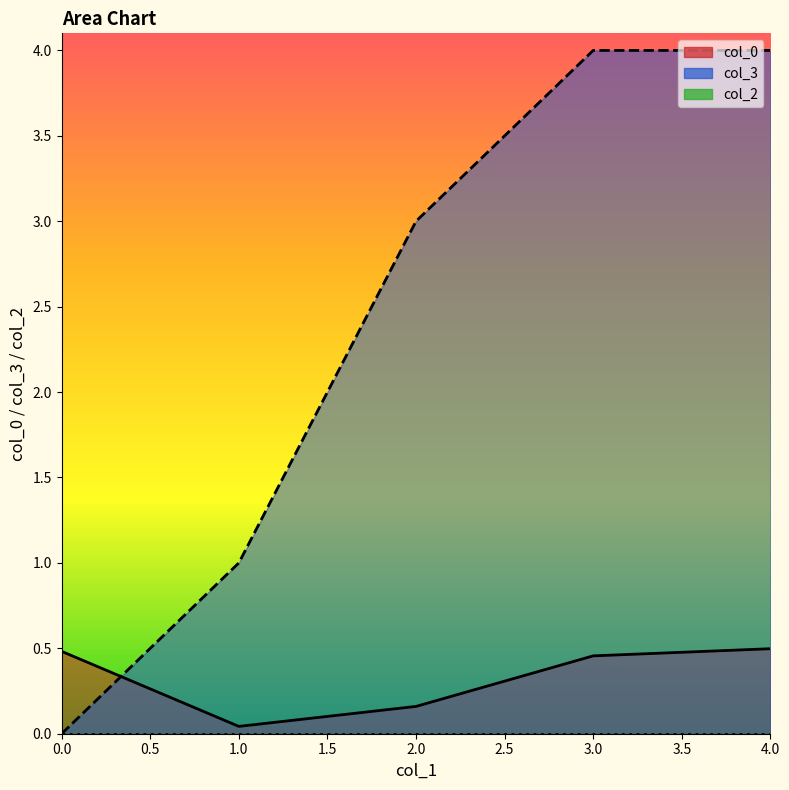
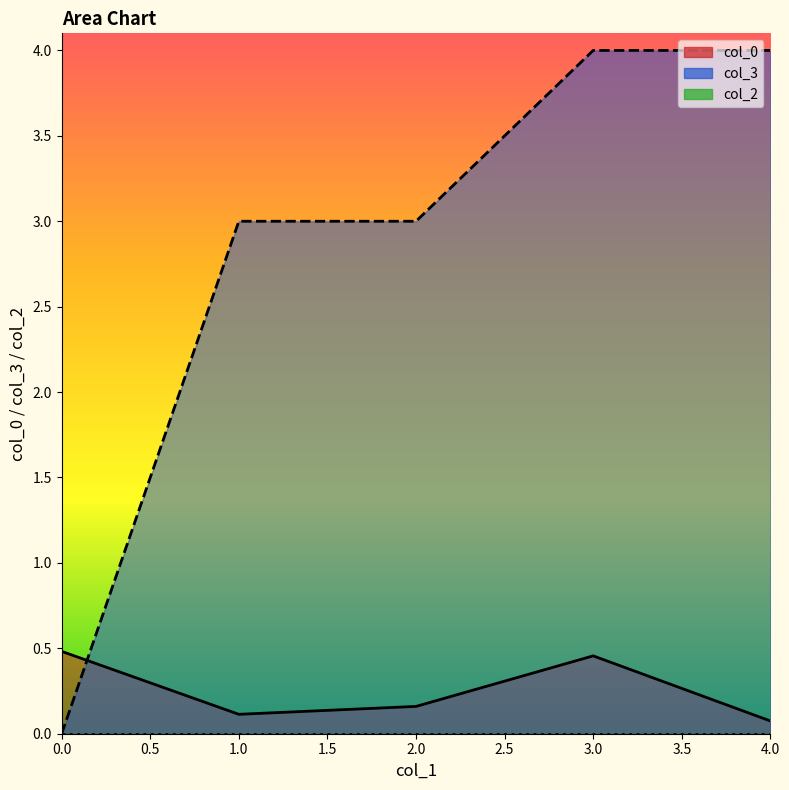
  {
    "col_0": {
      "0.0": 0.48,
-     "1.0": 0.04,
+     "1.0": 0.11,
      "2.0": 0.16,
      "3.0": 0.46,
-     "4.0": 0.50
+     "4.0": 0.07
    },
    "col_3": {
-     "1.0": 1,
+     "1.0": 3,
      "2.0": 3,
      "3.0": 4,
      "4.0": 4
    },
    "col_2": {
      "1.0": 0.00,
      "2.0": 0.00,
      "3.0": 0.00,
      "4.0": 0.00
    }
  }
